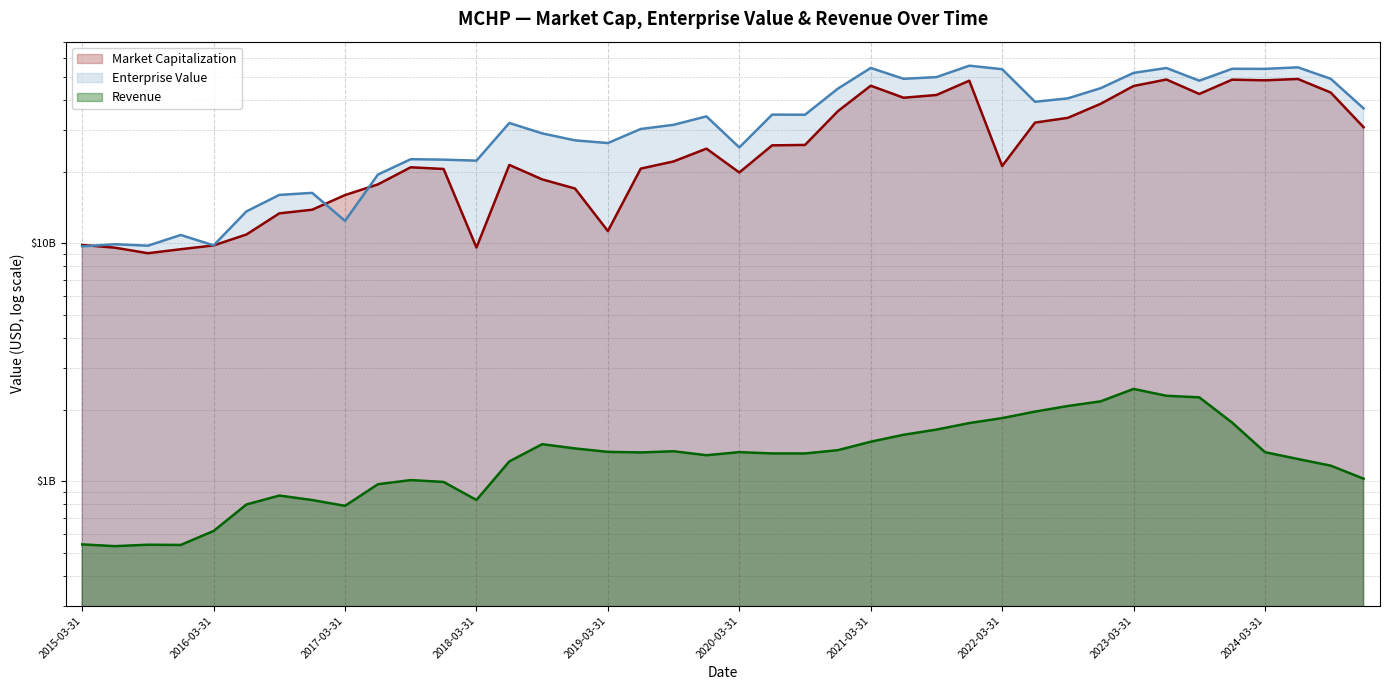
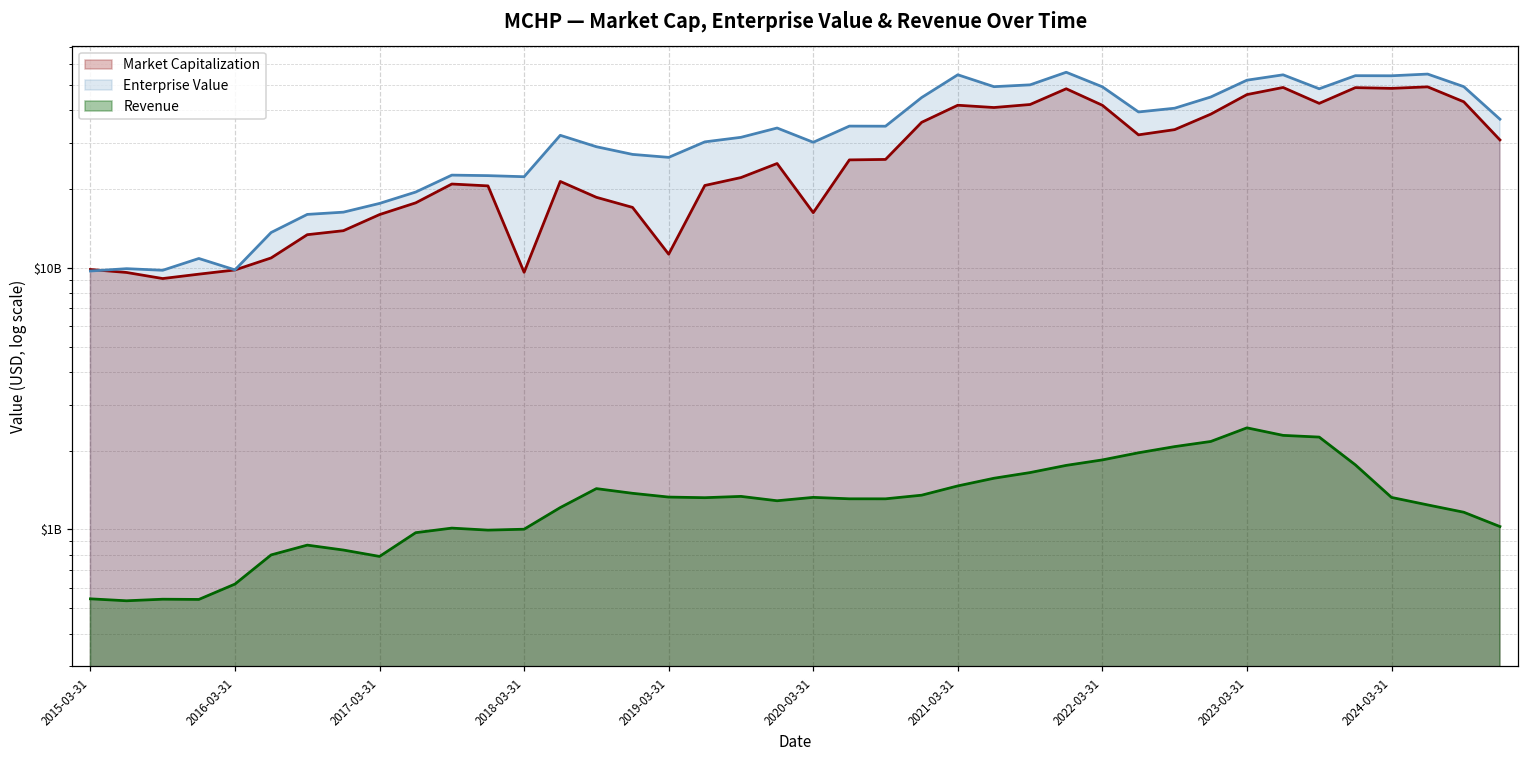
  {
    "Market Capitalization": {
      "2017-03-31": "$16000000000",
      "2018-03-31": "$9600000000",
      "2019-03-31": "$11000000000",
-     "2020-03-31": "$20000000000",
-     "2021-03-31": "$46000000000",
-     "2022-03-31": "$21000000000",
+     "2020-03-31": "$16000000000",
+     "2021-03-31": "$42000000000",
+     "2022-03-31": "$42000000000",
      "2023-03-31": "$46000000000",
      "2024-03-31": "$48000000000"
    },
    "Enterprise Value": {
-     "2017-03-31": "$12000000000",
+     "2017-03-31": "$18000000000",
      "2018-03-31": "$22000000000",
      "2019-03-31": "$26000000000",
-     "2020-03-31": "$25000000000",
+     "2020-03-31": "$30000000000",
      "2021-03-31": "$55000000000",
-     "2022-03-31": "$54000000000",
+     "2022-03-31": "$49000000000",
      "2023-03-31": "$52000000000",
      "2024-03-31": "$54000000000"
    },
    "Revenue": {
      "2015-03-31": "$540000000",
      "2016-03-31": "$620000000",
      "2017-03-31": "$790000000",
-     "2018-03-31": "$830000000",
+     "2018-03-31": "$1000000000",
      "2019-03-31": "$1300000000",
      "2020-03-31": "$1300000000",
      "2021-03-31": "$1500000000",
      "2022-03-31": "$1800000000",
      "2023-03-31": "$2400000000",
      "2024-03-31": "$1300000000"
    }
  }
